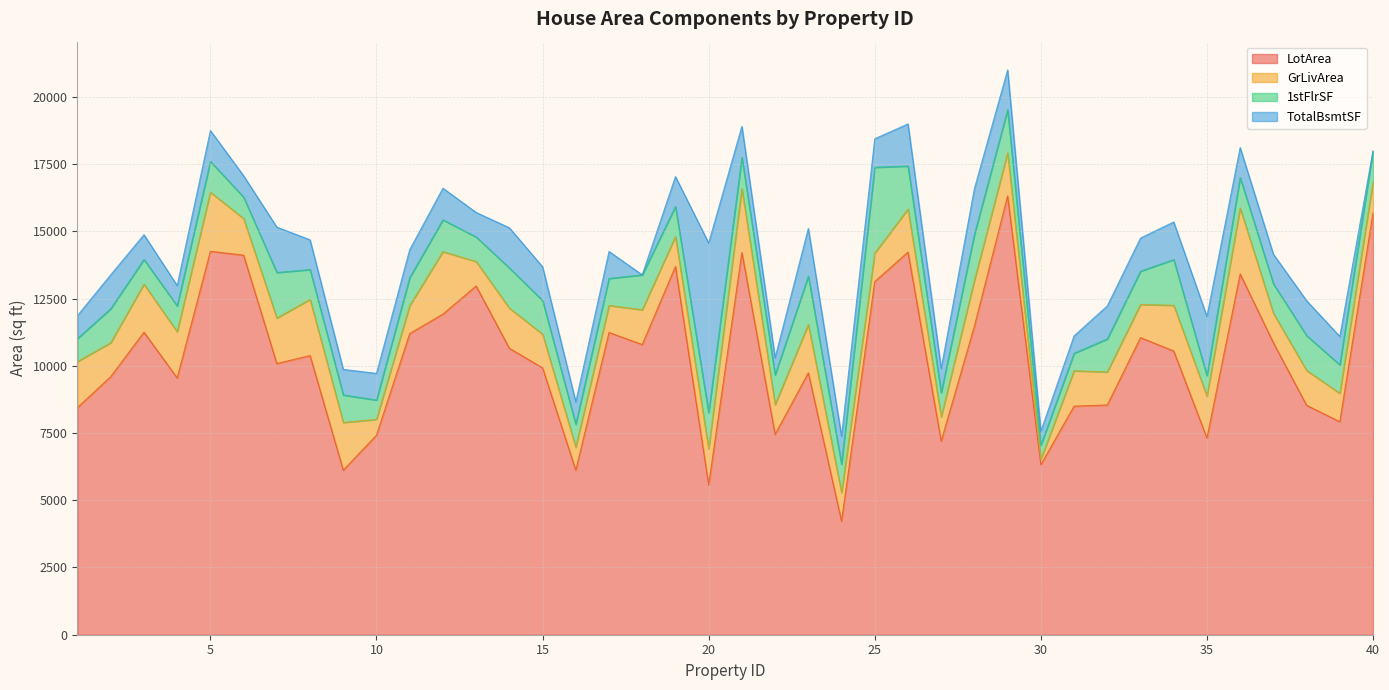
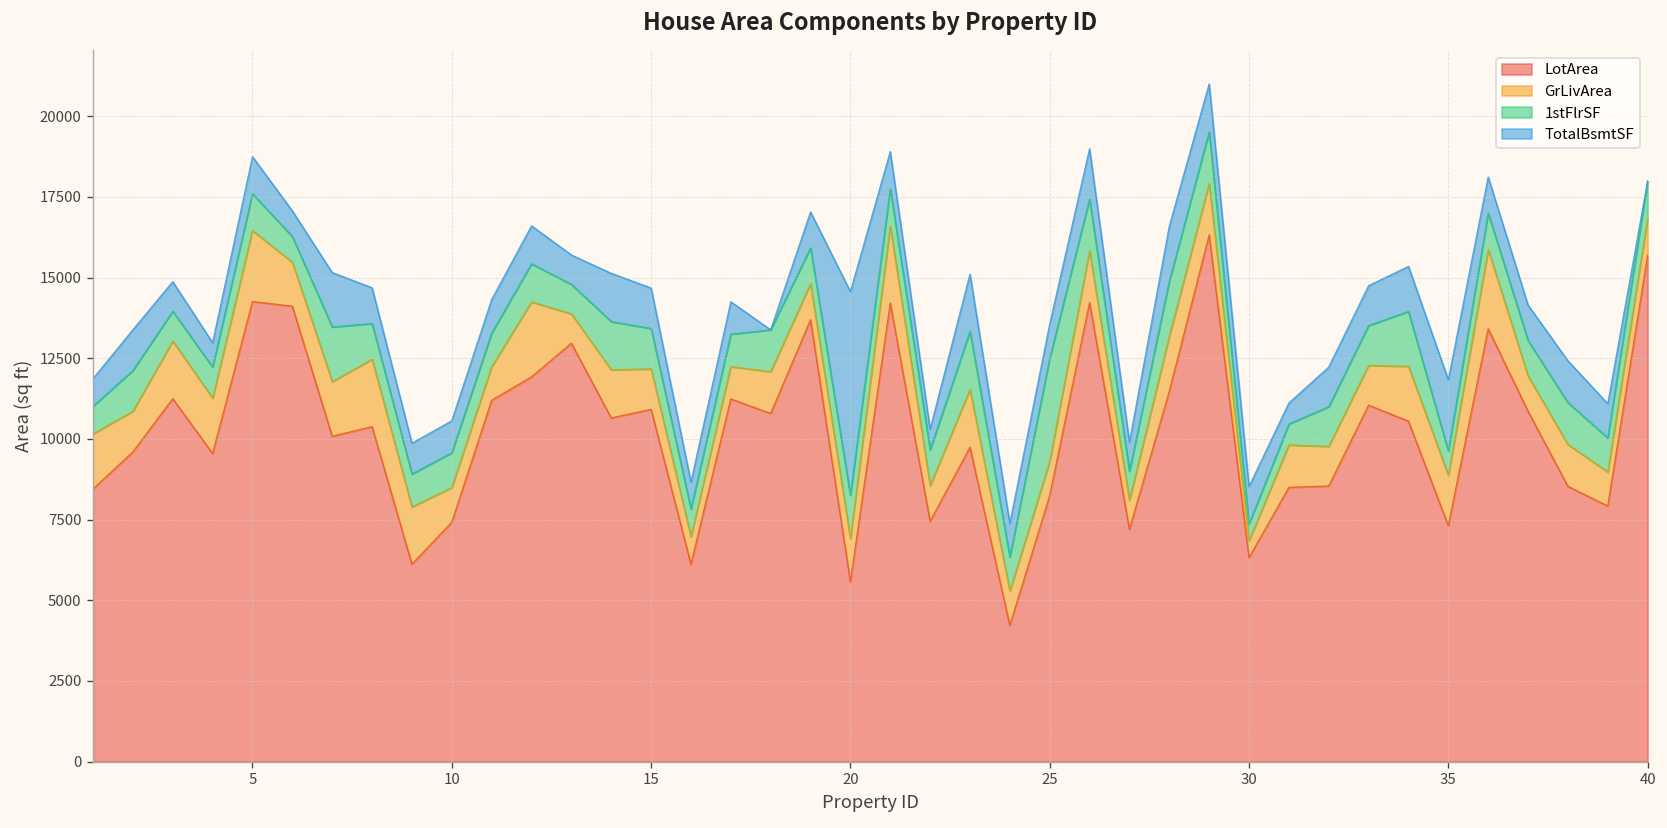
  {
    "LotArea": {
      "5": 14300,
      "10": 7400,
-     "15": 9900,
+     "15": 10900,
      "20": 5600,
-     "25": 13100,
+     "25": 8200,
      "30": 6300,
      "35": 7300,
      "40": 15700
    },
    "GrLivArea": {
      "5": 2200,
-     "10": 600,
+     "10": 1100,
      "15": 1300,
      "20": 1300,
      "25": 1100,
-     "30": 200,
+     "30": 500,
      "35": 1600,
      "40": 1200
    },
    "1stFlrSF": {
      "5": 1100,
-     "10": 700,
+     "10": 1100,
      "15": 1300,
      "20": 1300,
      "25": 3200,
      "30": 500,
      "35": 800
    },
    "TotalBsmtSF": {
      "5": 1100,
      "10": 1000,
      "15": 1300,
      "20": 6300,
      "25": 1100,
-     "30": 500,
+     "30": 1200,
      "35": 2200
    }
  }
